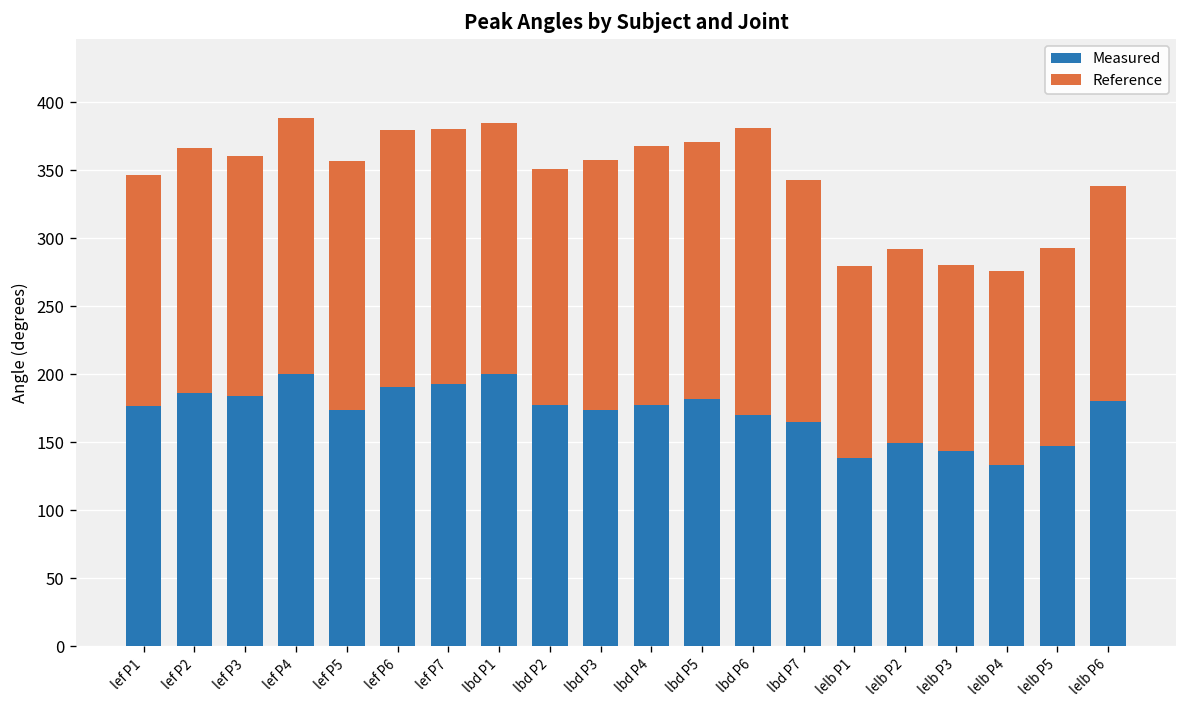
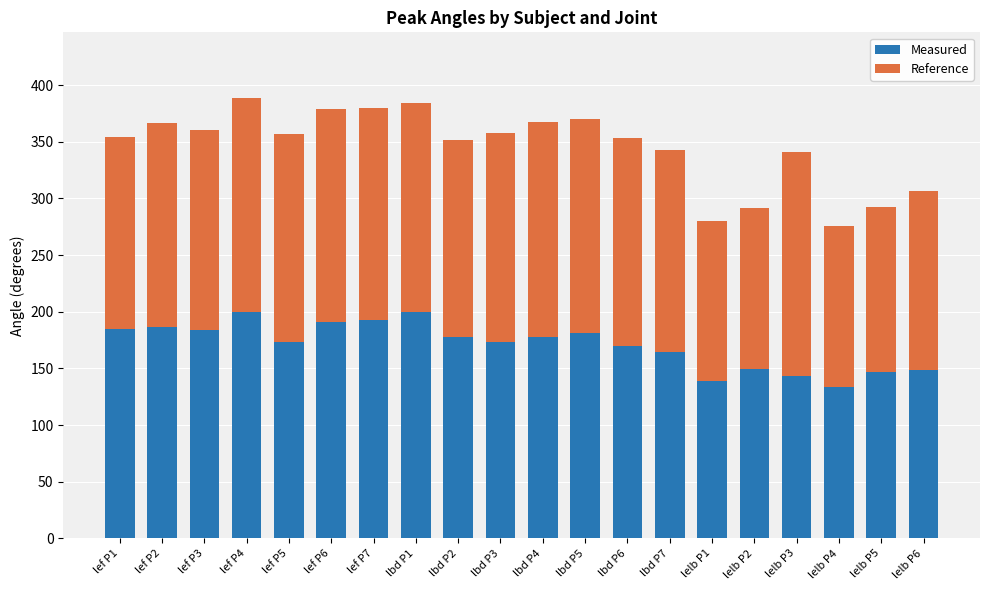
  {
    "Measured": {
-     "lef P1": 177,
+     "lef P1": 184,
      "lef P2": 186,
      "lef P3": 184,
      "lef P4": 200,
      "lef P5": 173,
      "lef P6": 191,
      "lef P7": 193,
      "lbd P1": 200,
      "lbd P2": 177,
      "lbd P3": 173,
      "lbd P4": 177,
      "lbd P5": 182,
      "lbd P6": 170,
      "lbd P7": 165,
      "lelb P1": 139,
      "lelb P2": 150,
      "lelb P3": 144,
      "lelb P4": 133,
      "lelb P5": 147,
-     "lelb P6": 180
+     "lelb P6": 148
    },
    "Reference": {
      "lef P1": 170,
      "lef P2": 180,
      "lef P3": 177,
      "lef P4": 188,
      "lef P5": 183,
      "lef P6": 188,
      "lef P7": 187,
      "lbd P1": 185,
      "lbd P2": 174,
      "lbd P3": 184,
      "lbd P4": 190,
      "lbd P5": 189,
-     "lbd P6": 211,
+     "lbd P6": 184,
      "lbd P7": 178,
      "lelb P1": 141,
      "lelb P2": 142,
-     "lelb P3": 137,
+     "lelb P3": 197,
      "lelb P4": 143,
      "lelb P5": 145,
      "lelb P6": 158
    }
  }
